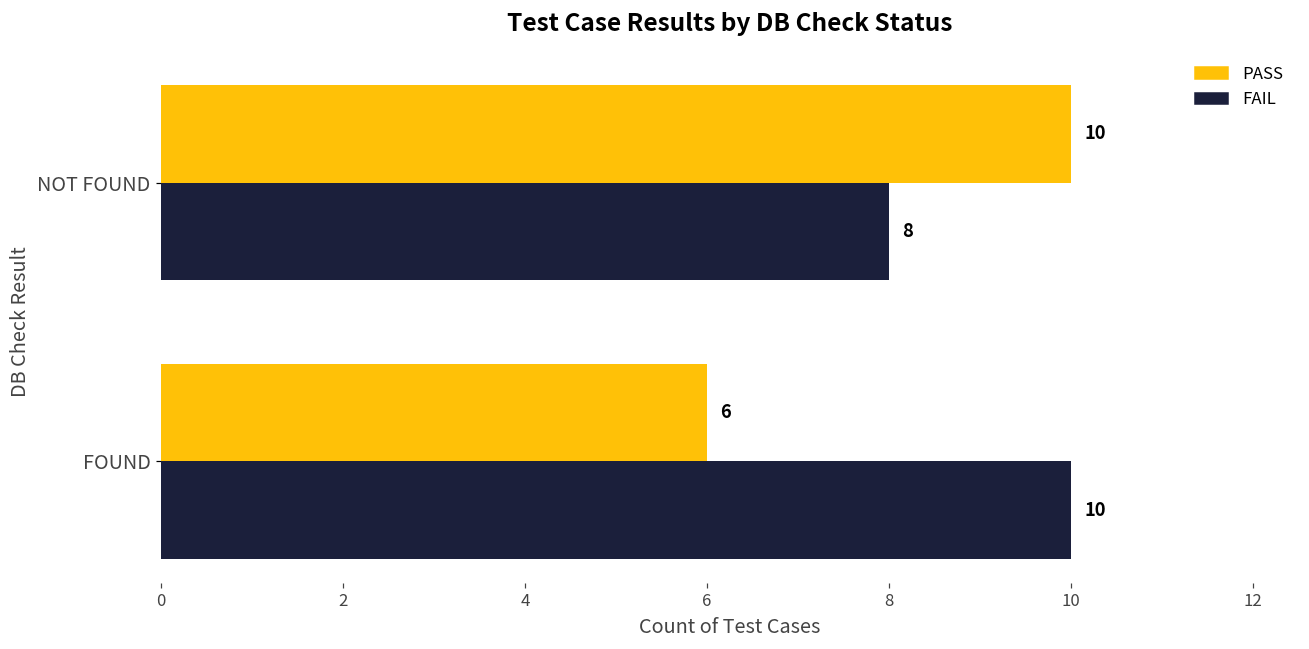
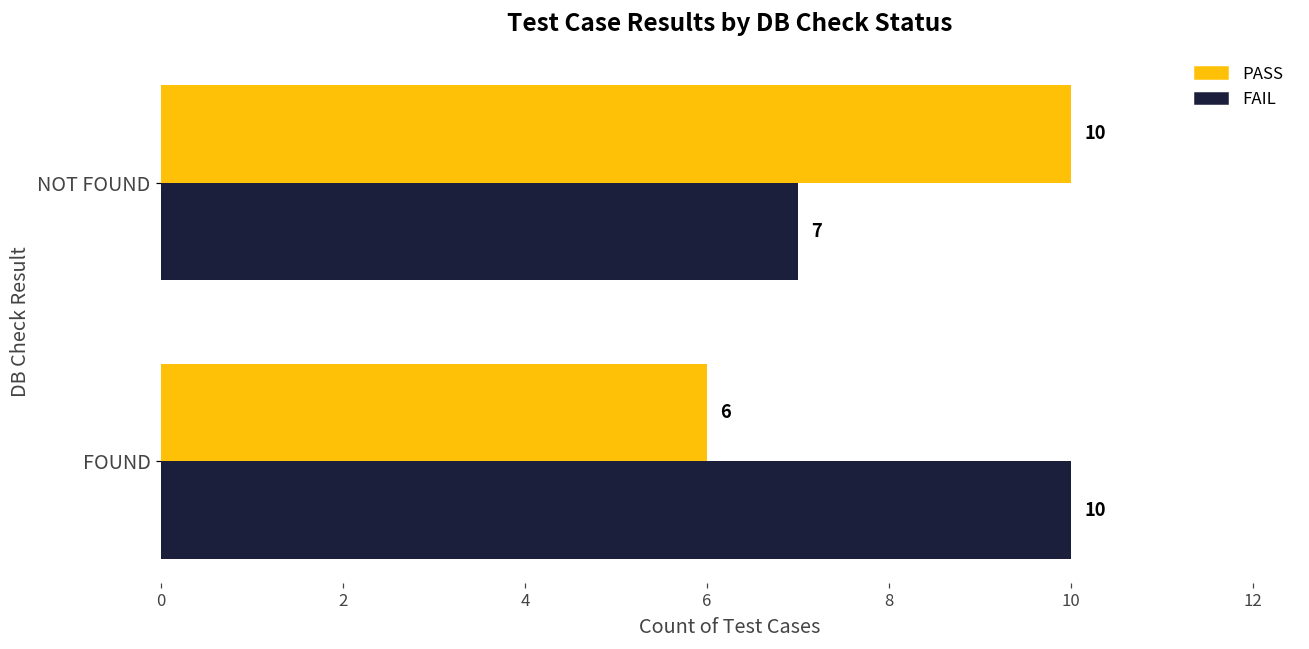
  {
    "PASS": {
      "NOT FOUND": 10,
      "FOUND": 6
    },
    "FAIL": {
-     "NOT FOUND": 8,
+     "NOT FOUND": 7,
      "FOUND": 10
    }
  }
